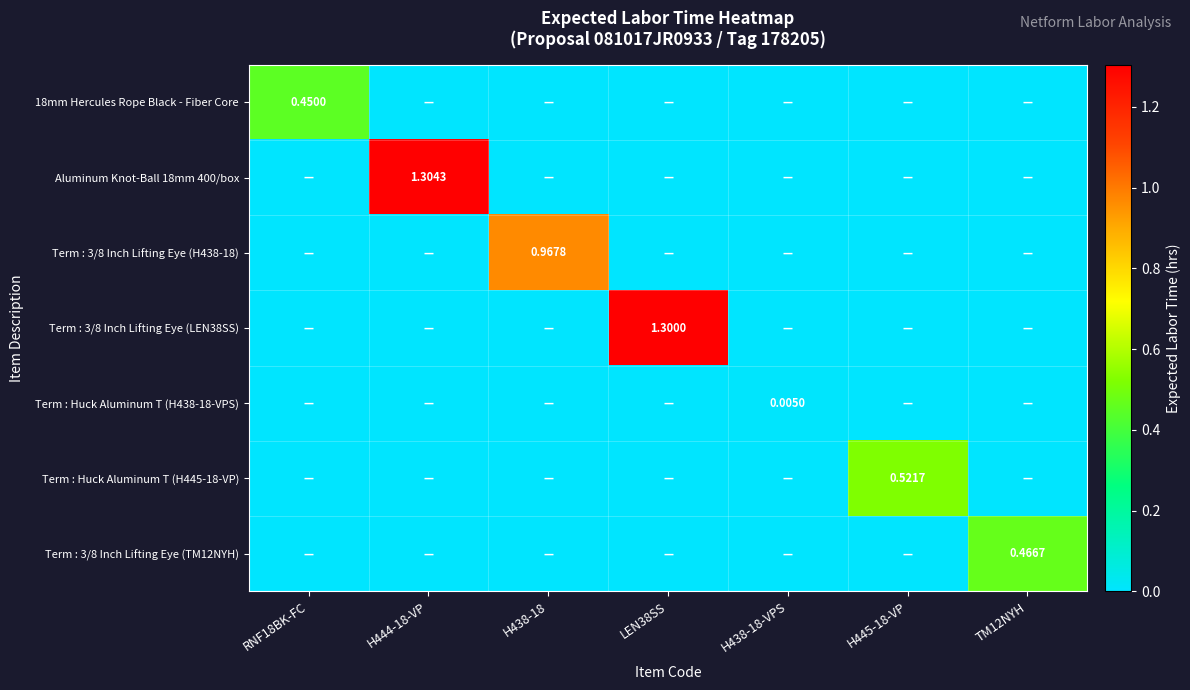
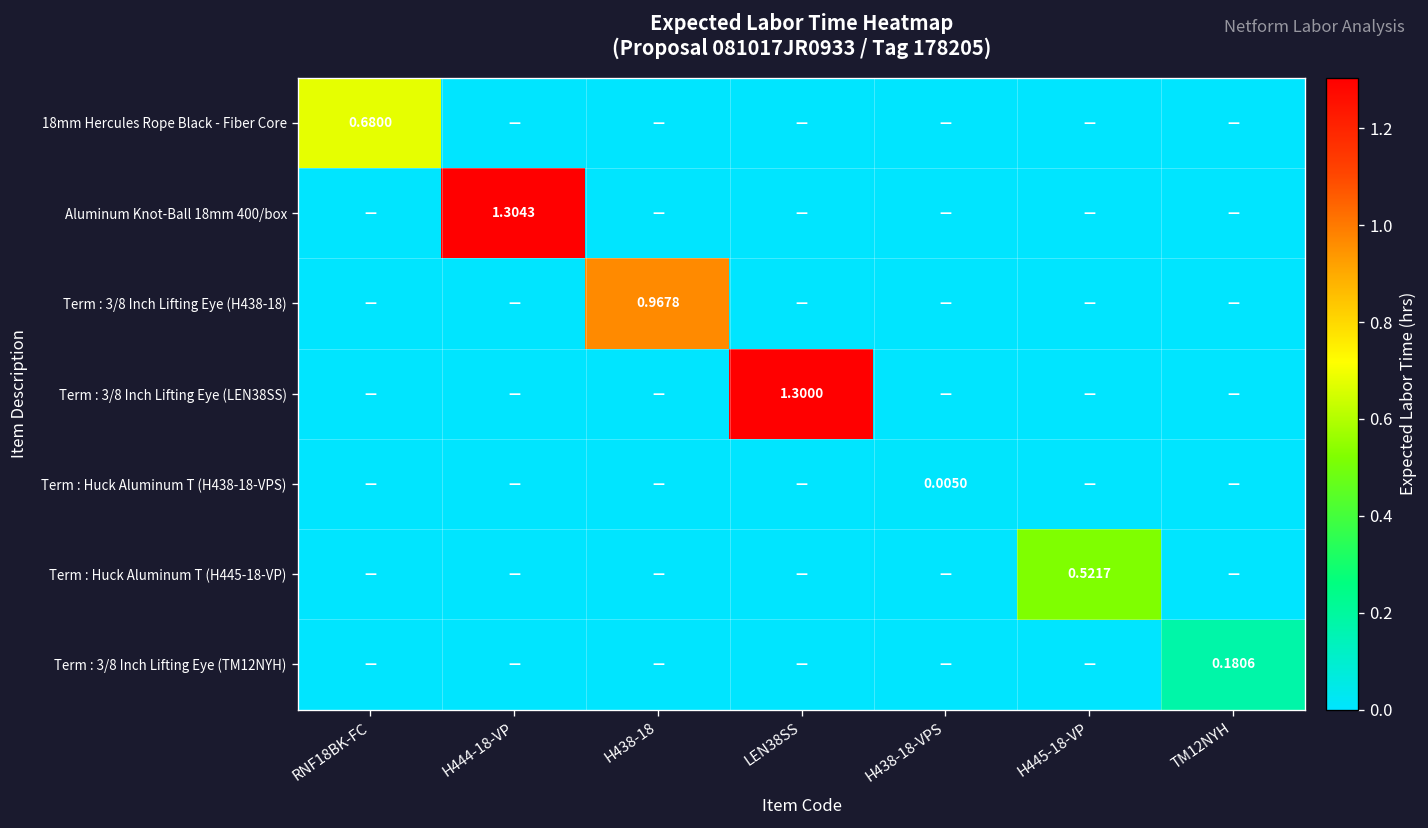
  {
    "18mm Hercules Rope Black - Fiber Core": {
-     "RNF18BK-FC": 0.4500
+     "RNF18BK-FC": 0.6800
    },
    "Aluminum Knot-Ball 18mm 400/box": {
      "H444-18-VP": 1.3043
    },
    "Term : 3/8 Inch Lifting Eye (H438-18)": {
      "H438-18": 0.9678
    },
    "Term : 3/8 Inch Lifting Eye (LEN38SS)": {
      "LEN38SS": 1.3000
    },
    "Term : Huck Aluminum T (H438-18-VPS)": {
      "H438-18-VPS": 0.0050
    },
    "Term : Huck Aluminum T (H445-18-VP)": {
      "H445-18-VP": 0.5217
    },
    "Term : 3/8 Inch Lifting Eye (TM12NYH)": {
-     "TM12NYH": 0.4667
+     "TM12NYH": 0.1806
    }
  }
